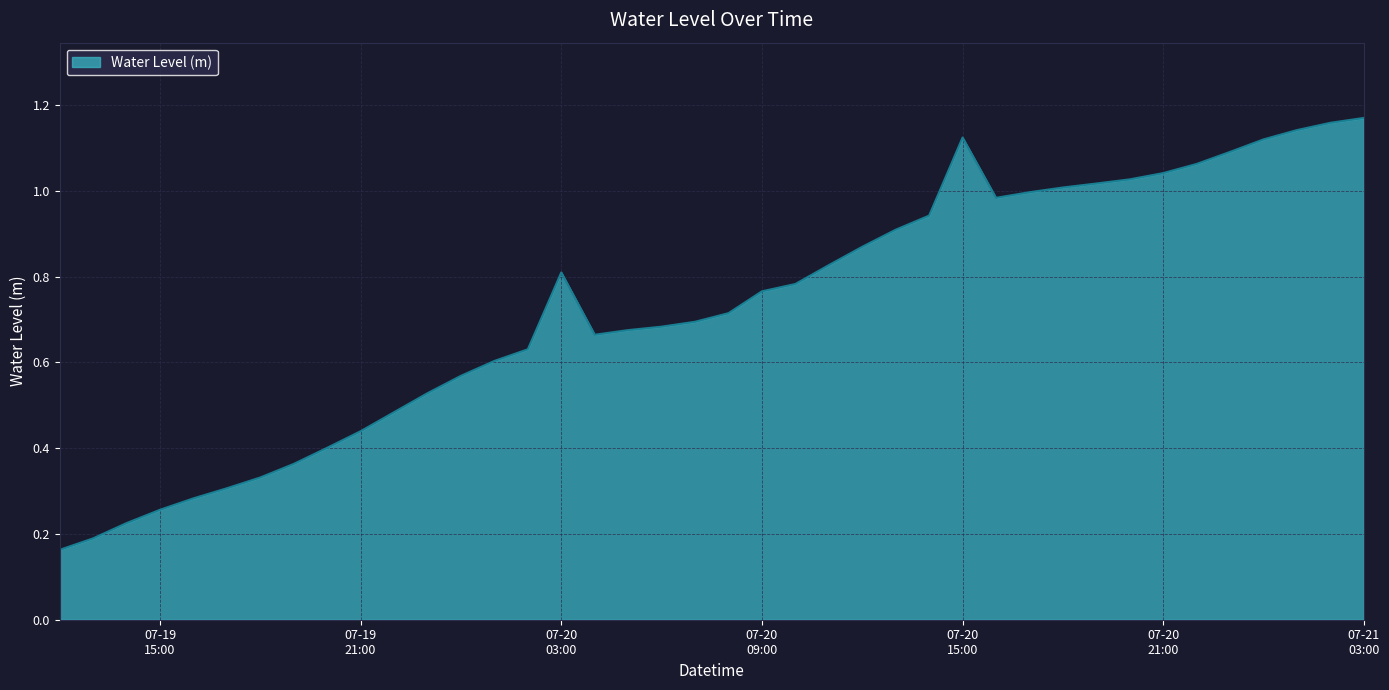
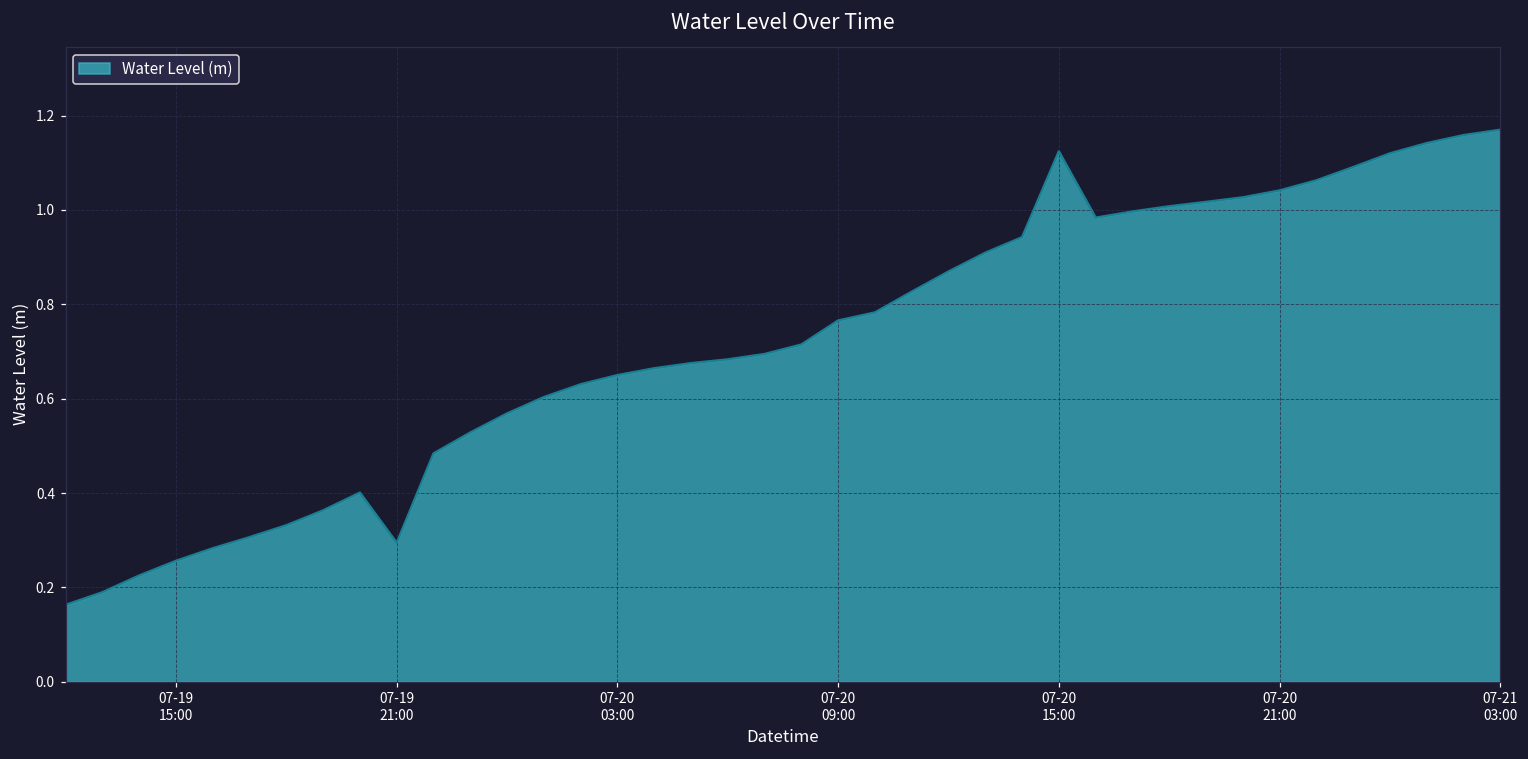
  {
    "07-19 15:00": 0.26,
-   "07-19 21:00": 0.44,
-   "07-20 03:00": 0.81,
+   "07-19 21:00": 0.29,
+   "07-20 03:00": 0.65,
    "07-20 09:00": 0.77,
    "07-20 15:00": 1.12,
    "07-20 21:00": 1.04,
    "07-21 03:00": 1.17
  }
